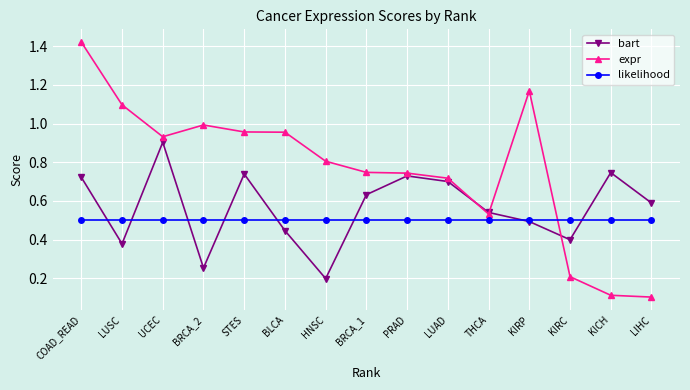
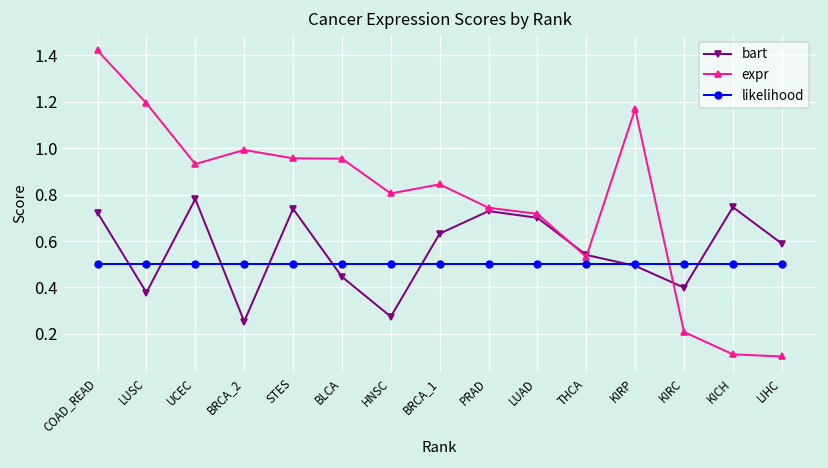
  {
    "bart": {
      "COAD_READ": 0.72,
      "LUSC": 0.38,
-     "UCEC": 0.90,
+     "UCEC": 0.78,
      "BRCA_2": 0.25,
      "STES": 0.74,
      "BLCA": 0.45,
-     "HNSC": 0.20,
+     "HNSC": 0.27,
      "BRCA_1": 0.63,
      "PRAD": 0.73,
      "LUAD": 0.70,
      "KIRC": 0.40,
      "KICH": 0.75,
      "LIHC": 0.59
    },
    "expr": {
      "COAD_READ": 1.42,
-     "LUSC": 1.10,
+     "LUSC": 1.19,
      "UCEC": 0.93,
      "BRCA_2": 0.99,
      "STES": 0.96,
      "BLCA": 0.96,
      "HNSC": 0.80,
-     "BRCA_1": 0.75,
+     "BRCA_1": 0.84,
      "PRAD": 0.74,
      "LUAD": 0.72,
      "KIRP": 1.17,
      "KIRC": 0.21,
      "KICH": 0.11,
      "LIHC": 0.10
    },
    "likelihood": {
      "COAD_READ": 0.50,
      "LUSC": 0.50,
      "UCEC": 0.50,
      "BRCA_2": 0.50,
      "STES": 0.50,
      "BLCA": 0.50,
      "HNSC": 0.50,
      "BRCA_1": 0.50,
      "PRAD": 0.50,
      "LUAD": 0.50,
      "THCA": 0.50,
      "KIRC": 0.50,
      "KICH": 0.50,
      "LIHC": 0.50
    }
  }
